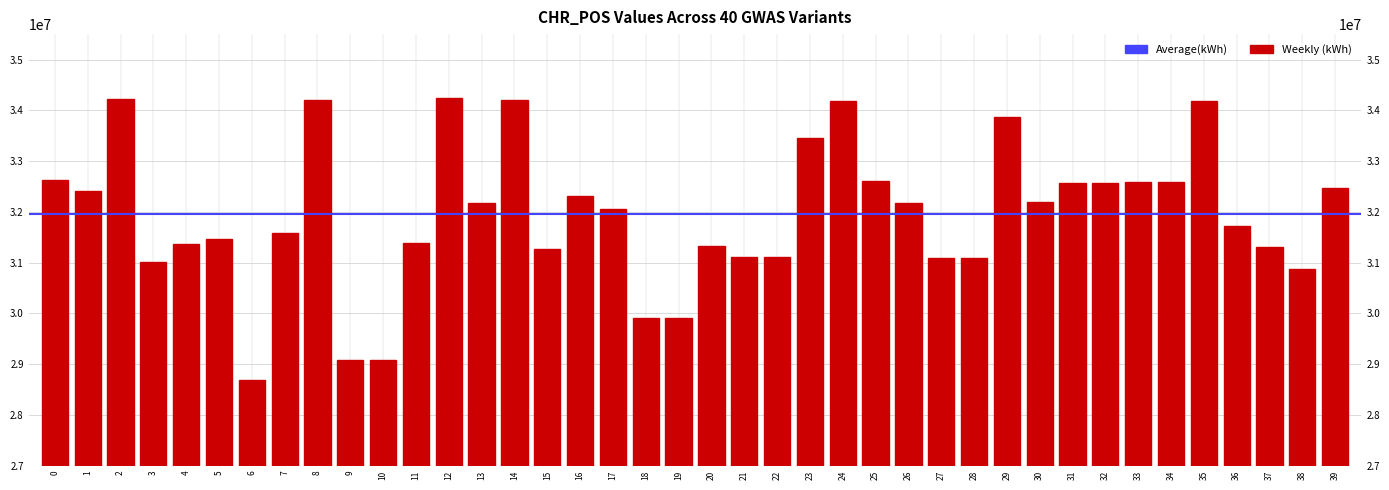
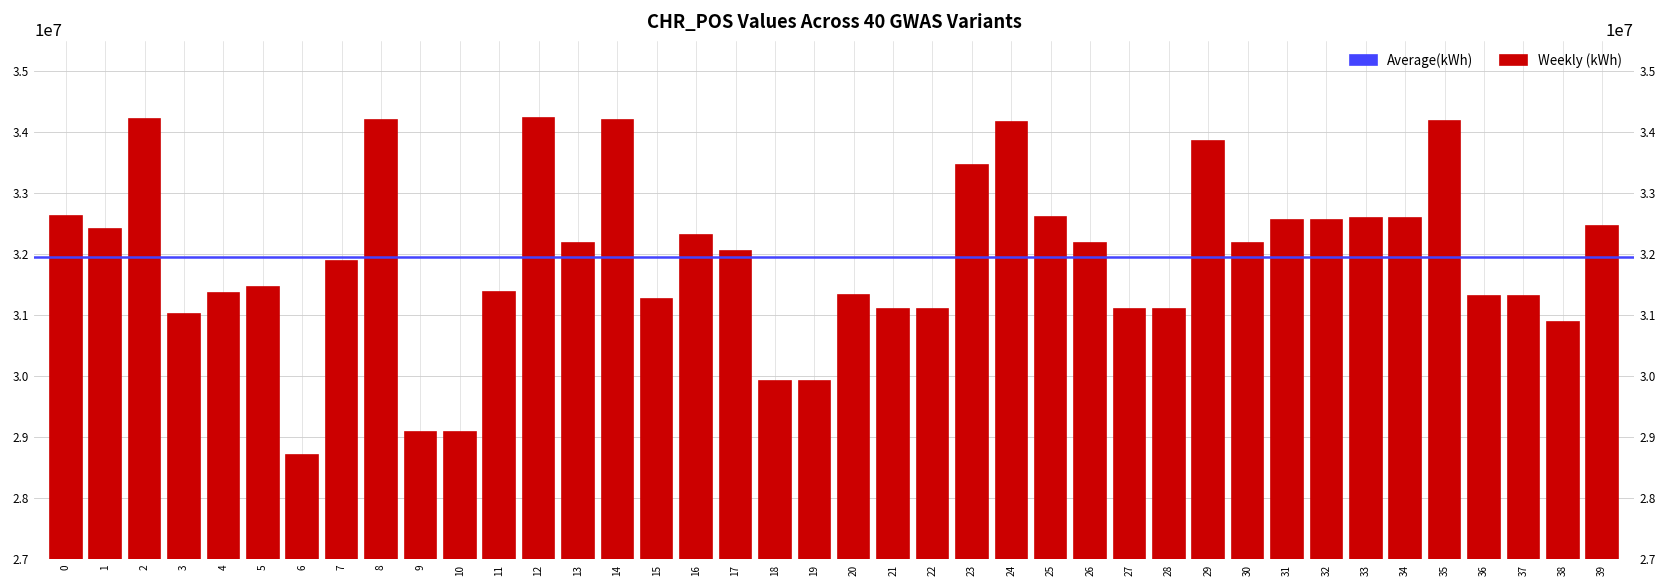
  {
    "0": 32600000,
    "1": 32400000,
    "2": 34200000,
    "3": 31000000,
    "4": 31400000,
    "5": 31500000,
    "6": 28700000,
-   "7": 31600000,
+   "7": 31900000,
    "8": 34200000,
    "9": 29100000,
    "10": 29100000,
    "11": 31400000,
    "12": 34200000,
    "13": 32200000,
    "14": 34200000,
    "15": 31300000,
    "16": 32300000,
    "17": 32100000,
    "18": 29900000,
    "19": 29900000,
    "20": 31300000,
    "21": 31100000,
    "22": 31100000,
    "23": 33500000,
    "24": 34200000,
    "25": 32600000,
    "26": 32200000,
    "27": 31100000,
    "28": 31100000,
    "29": 33900000,
    "30": 32200000,
    "31": 32600000,
    "32": 32600000,
    "33": 32600000,
    "34": 32600000,
    "35": 34200000,
-   "36": 31700000,
+   "36": 31300000,
    "37": 31300000,
    "38": 30900000,
    "39": 32500000
  }
